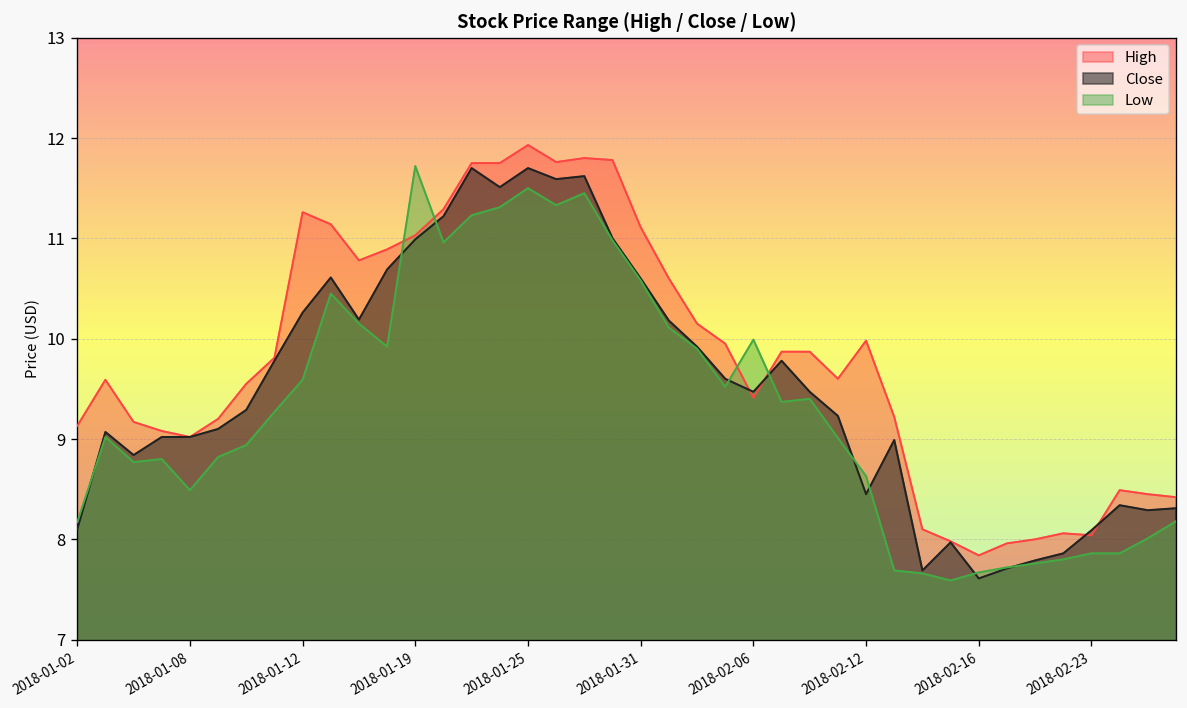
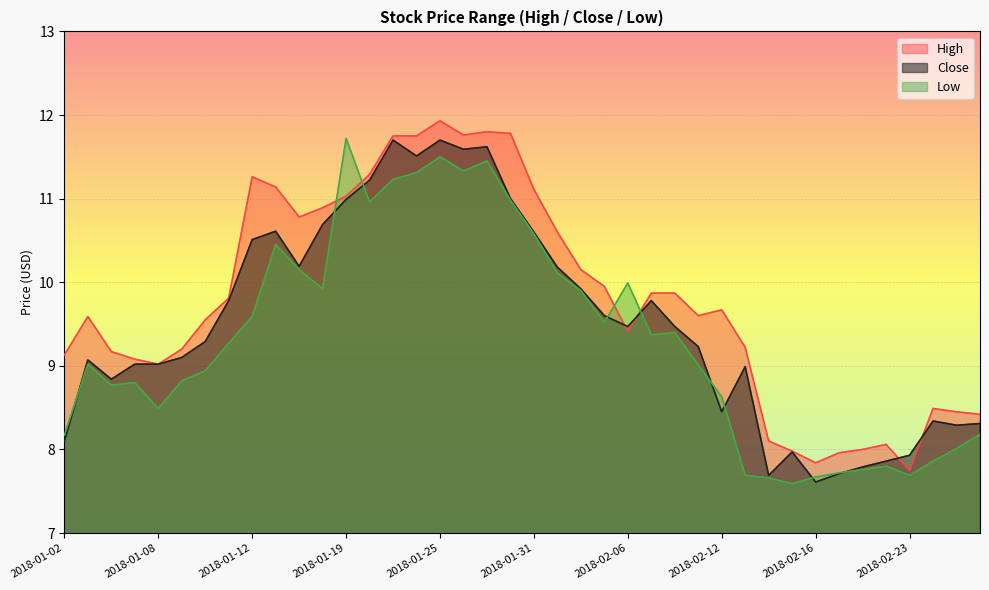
  {
    "High": {
      "2018-01-02": 9.1,
      "2018-01-12": 11.3,
      "2018-01-19": 11.0,
      "2018-01-25": 11.9,
      "2018-01-31": 11.1,
      "2018-02-06": 9.4,
-     "2018-02-12": 10.0,
+     "2018-02-12": 9.7,
      "2018-02-16": 7.8,
-     "2018-02-23": 8.0
+     "2018-02-23": 7.8
    },
    "Close": {
      "2018-01-02": 8.1,
-     "2018-01-12": 10.3,
+     "2018-01-12": 10.5,
      "2018-01-19": 11.0,
      "2018-01-25": 11.7,
      "2018-02-06": 9.5,
      "2018-02-12": 8.5,
      "2018-02-16": 7.6,
-     "2018-02-23": 8.1
+     "2018-02-23": 7.9
    },
    "Low": {
      "2018-01-02": 8.2,
      "2018-01-08": 8.5,
      "2018-01-12": 9.6,
      "2018-01-19": 11.7,
      "2018-01-25": 11.5,
      "2018-02-06": 10.0,
      "2018-02-12": 8.6,
      "2018-02-16": 7.7,
-     "2018-02-23": 7.9
+     "2018-02-23": 7.7
    }
  }
